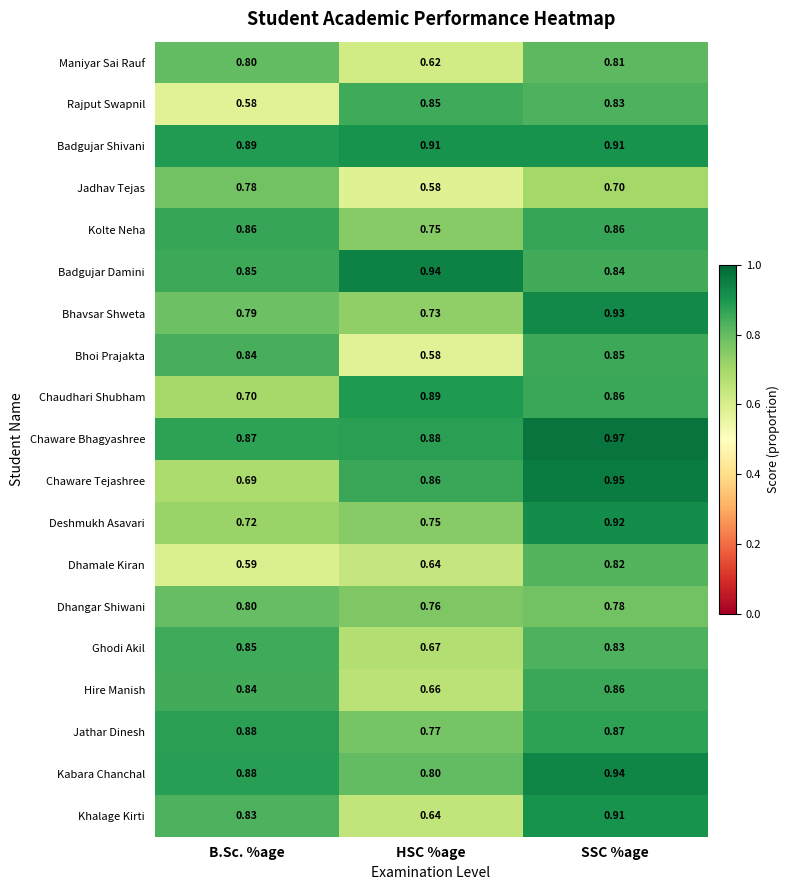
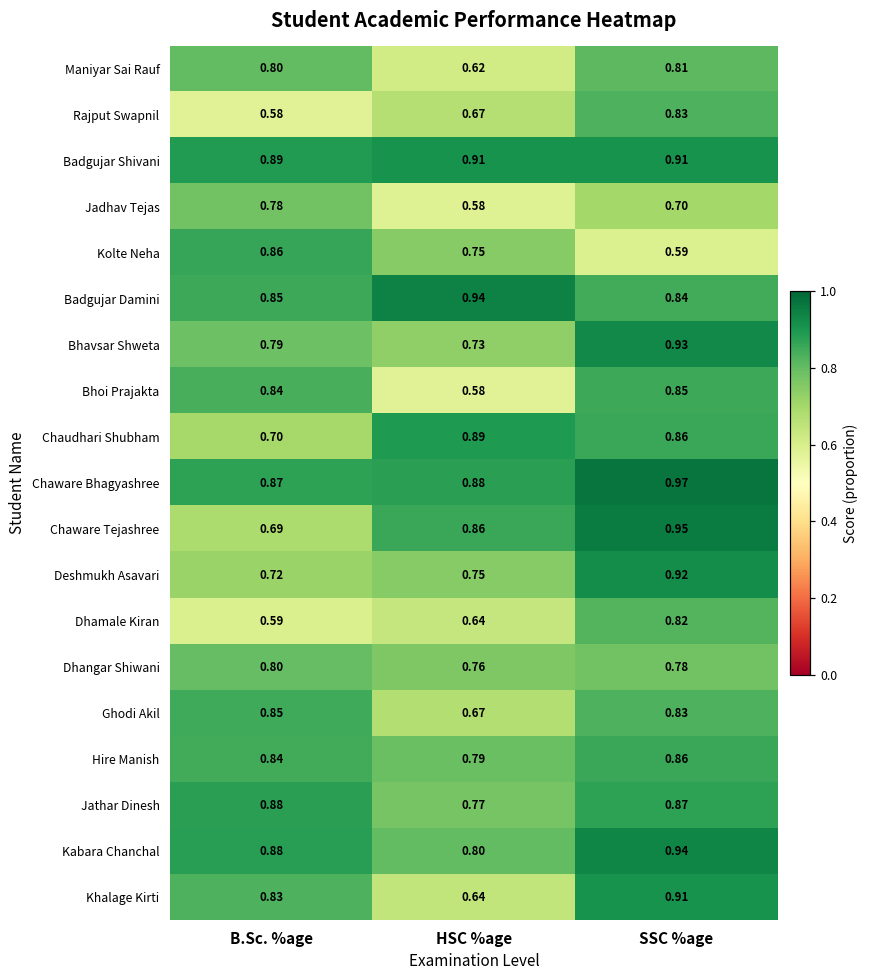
  {
    "Maniyar Sai Rauf": {
      "B.Sc. %age": 0.80,
      "HSC %age": 0.62,
      "SSC %age": 0.81
    },
    "Rajput Swapnil": {
      "B.Sc. %age": 0.58,
-     "HSC %age": 0.85,
+     "HSC %age": 0.67,
      "SSC %age": 0.83
    },
    "Badgujar Shivani": {
      "B.Sc. %age": 0.89,
      "HSC %age": 0.91,
      "SSC %age": 0.91
    },
    "Jadhav Tejas": {
      "B.Sc. %age": 0.78,
      "HSC %age": 0.58,
      "SSC %age": 0.70
    },
    "Kolte Neha": {
      "B.Sc. %age": 0.86,
      "HSC %age": 0.75,
-     "SSC %age": 0.86
+     "SSC %age": 0.59
    },
    "Badgujar Damini": {
      "B.Sc. %age": 0.85,
      "HSC %age": 0.94,
      "SSC %age": 0.84
    },
    "Bhavsar Shweta": {
      "B.Sc. %age": 0.79,
      "HSC %age": 0.73,
      "SSC %age": 0.93
    },
    "Bhoi Prajakta": {
      "B.Sc. %age": 0.84,
      "HSC %age": 0.58,
      "SSC %age": 0.85
    },
    "Chaudhari Shubham": {
      "B.Sc. %age": 0.70,
      "HSC %age": 0.89,
      "SSC %age": 0.86
    },
    "Chaware Bhagyashree": {
      "B.Sc. %age": 0.87,
      "HSC %age": 0.88,
      "SSC %age": 0.97
    },
    "Chaware Tejashree": {
      "B.Sc. %age": 0.69,
      "HSC %age": 0.86,
      "SSC %age": 0.95
    },
    "Deshmukh Asavari": {
      "B.Sc. %age": 0.72,
      "HSC %age": 0.75,
      "SSC %age": 0.92
    },
    "Dhamale Kiran": {
      "B.Sc. %age": 0.59,
      "HSC %age": 0.64,
      "SSC %age": 0.82
    },
    "Dhangar Shiwani": {
      "B.Sc. %age": 0.80,
      "HSC %age": 0.76,
      "SSC %age": 0.78
    },
    "Ghodi Akil": {
      "B.Sc. %age": 0.85,
      "HSC %age": 0.67,
      "SSC %age": 0.83
    },
    "Hire Manish": {
      "B.Sc. %age": 0.84,
-     "HSC %age": 0.66,
+     "HSC %age": 0.79,
      "SSC %age": 0.86
    },
    "Jathar Dinesh": {
      "B.Sc. %age": 0.88,
      "HSC %age": 0.77,
      "SSC %age": 0.87
    },
    "Kabara Chanchal": {
      "B.Sc. %age": 0.88,
      "HSC %age": 0.80,
      "SSC %age": 0.94
    },
    "Khalage Kirti": {
      "B.Sc. %age": 0.83,
      "HSC %age": 0.64,
      "SSC %age": 0.91
    }
  }
